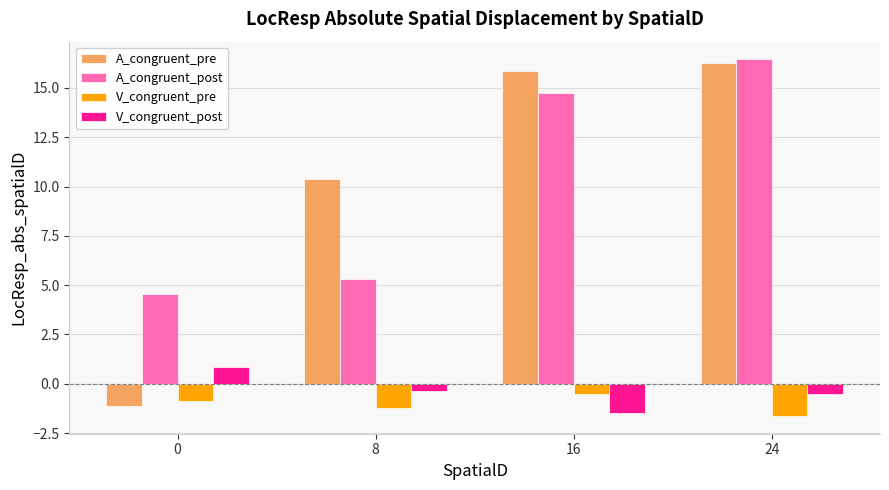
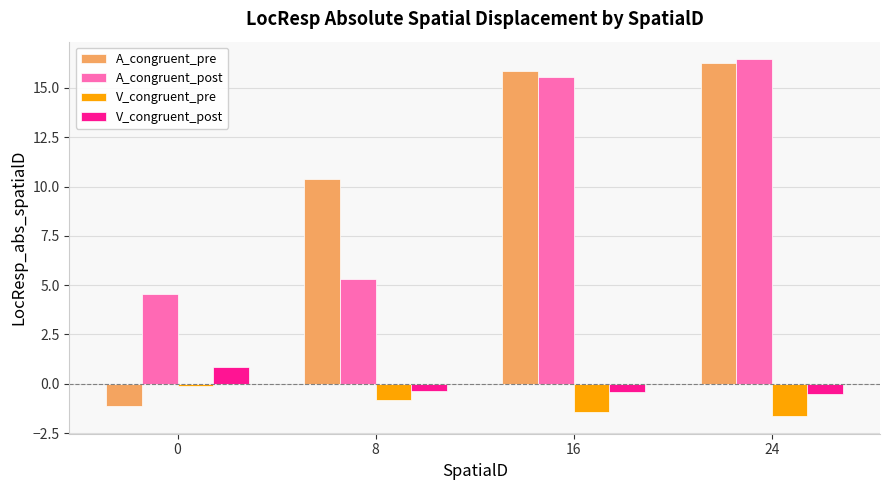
  {
    "A_congruent_pre": {
      "0": -1.1,
      "8": 10.4,
      "16": 15.8,
      "24": 16.3
    },
    "A_congruent_post": {
      "0": 4.6,
      "8": 5.3,
-     "16": 14.8,
+     "16": 15.5,
      "24": 16.4
    },
    "V_congruent_pre": {
-     "0": -0.9,
-     "8": -1.2,
-     "16": -0.5,
+     "0": -0.1,
+     "8": -0.8,
+     "16": -1.4,
      "24": -1.6
    },
    "V_congruent_post": {
      "0": 0.9,
      "8": -0.3,
-     "16": -1.5,
+     "16": -0.4,
      "24": -0.5
    }
  }
